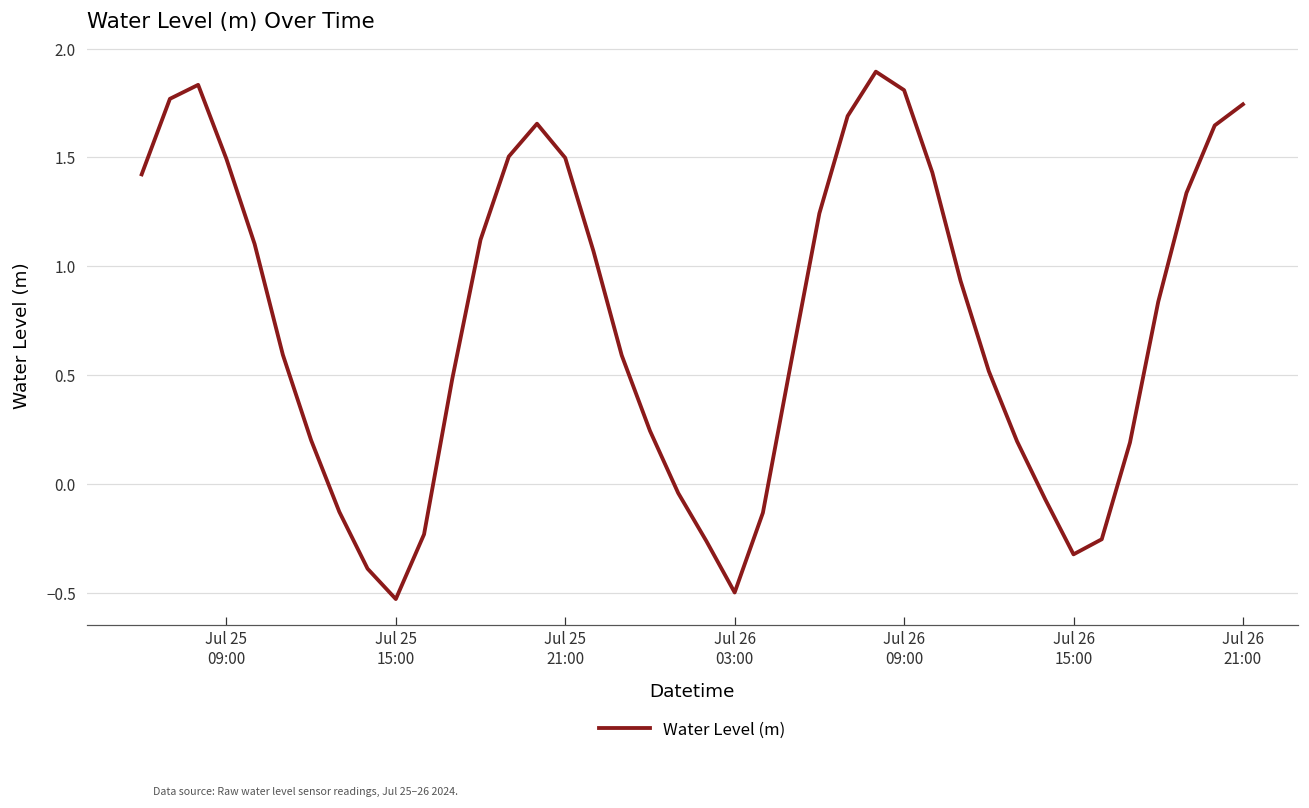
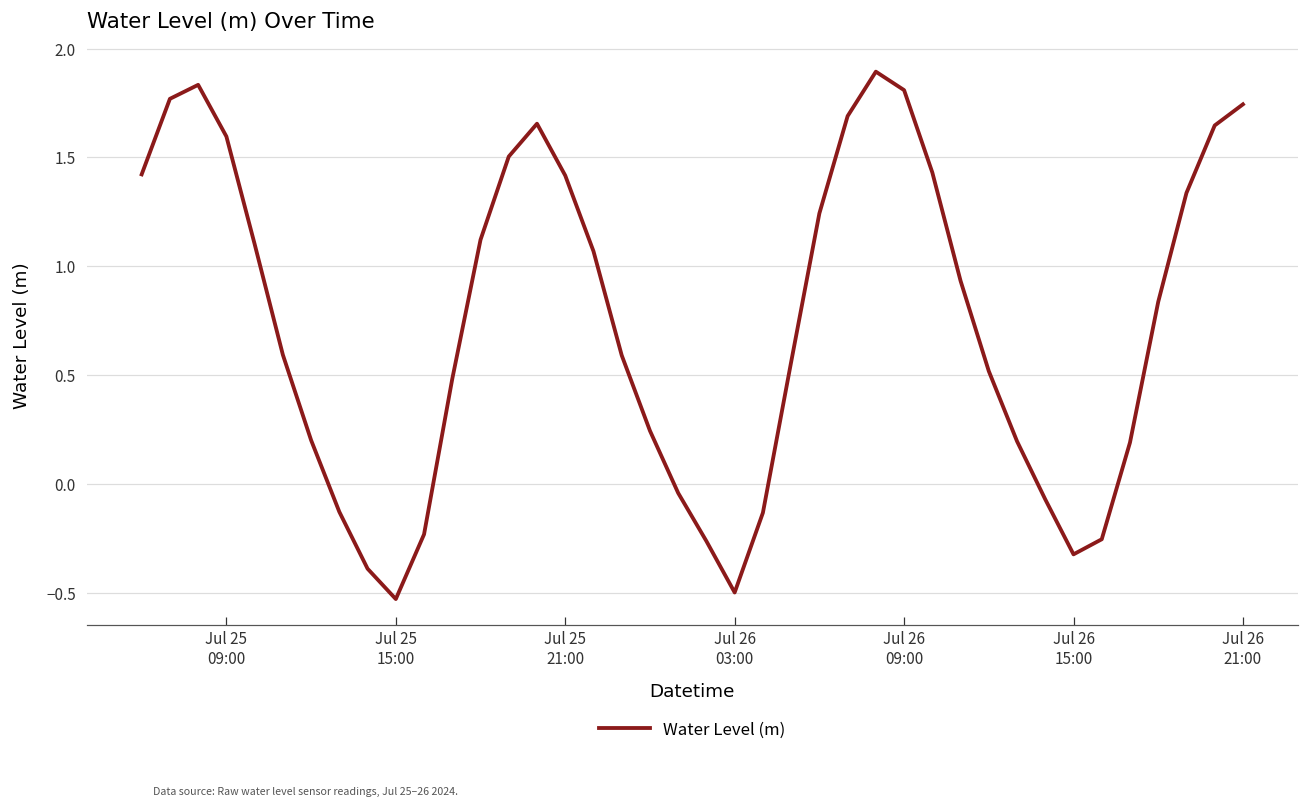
  {
-   "Jul 25 09:00": 1.49,
+   "Jul 25 09:00": 1.60,
    "Jul 25 15:00": -0.53,
-   "Jul 25 21:00": 1.50,
+   "Jul 25 21:00": 1.42,
    "Jul 26 03:00": -0.50,
    "Jul 26 09:00": 1.81,
    "Jul 26 15:00": -0.32,
    "Jul 26 21:00": 1.74
  }
